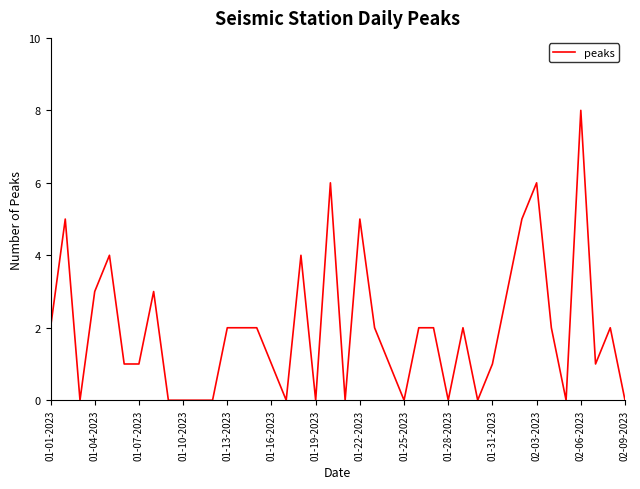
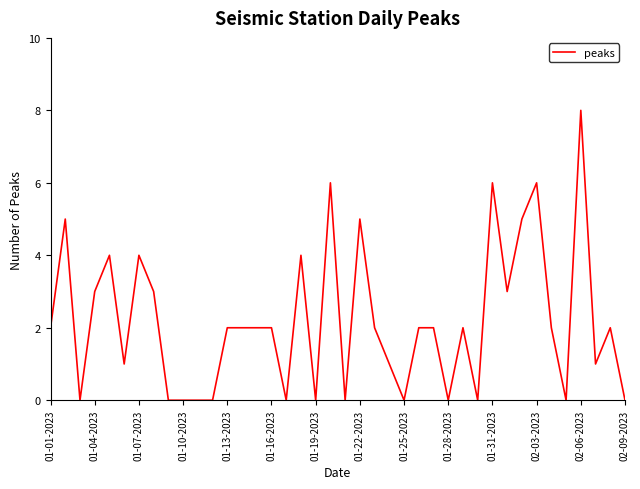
  {
    "01-01-2023": 2,
    "01-04-2023": 3,
-   "01-07-2023": 1,
+   "01-07-2023": 4,
    "01-10-2023": 0,
    "01-13-2023": 2,
-   "01-16-2023": 1,
+   "01-16-2023": 2,
    "01-19-2023": 0,
    "01-22-2023": 5,
    "01-25-2023": 0,
    "01-28-2023": 0,
-   "01-31-2023": 1,
+   "01-31-2023": 6,
    "02-03-2023": 6,
    "02-06-2023": 8,
    "02-09-2023": 0
  }
